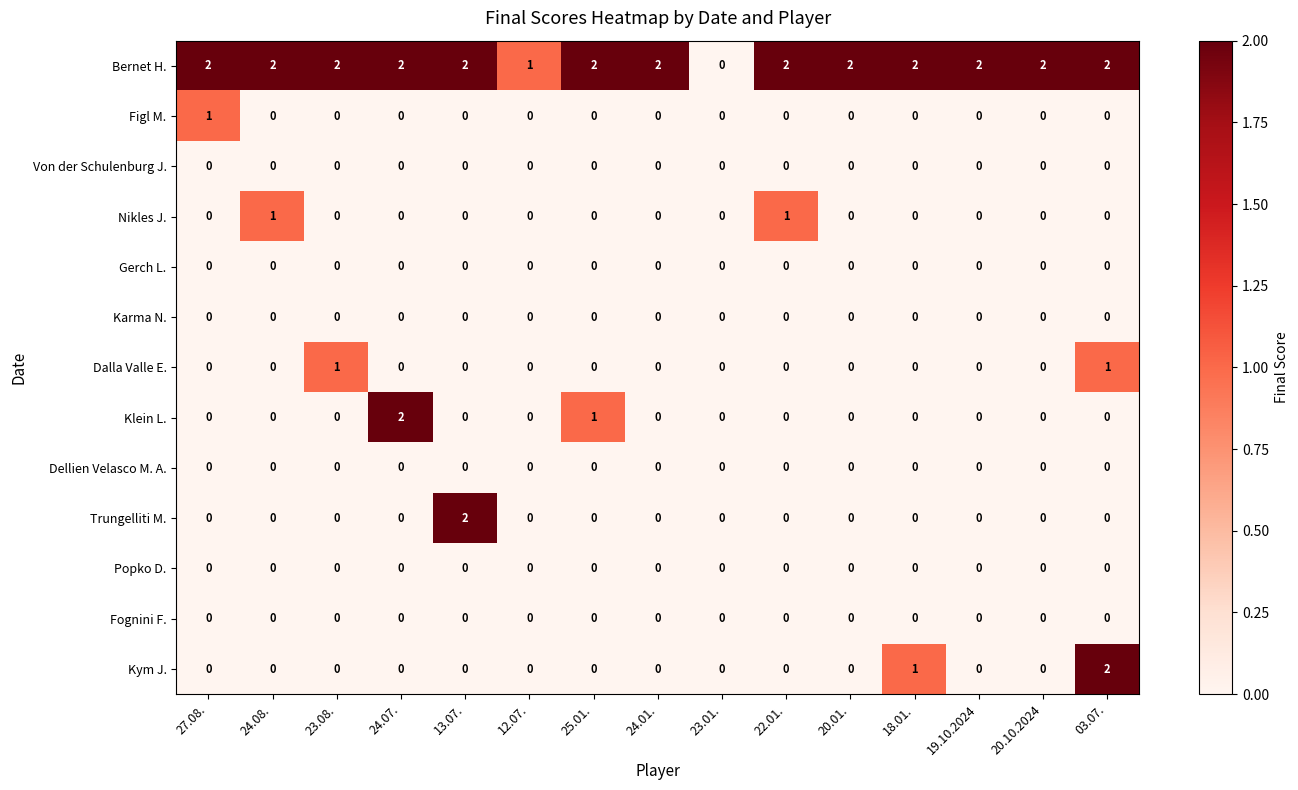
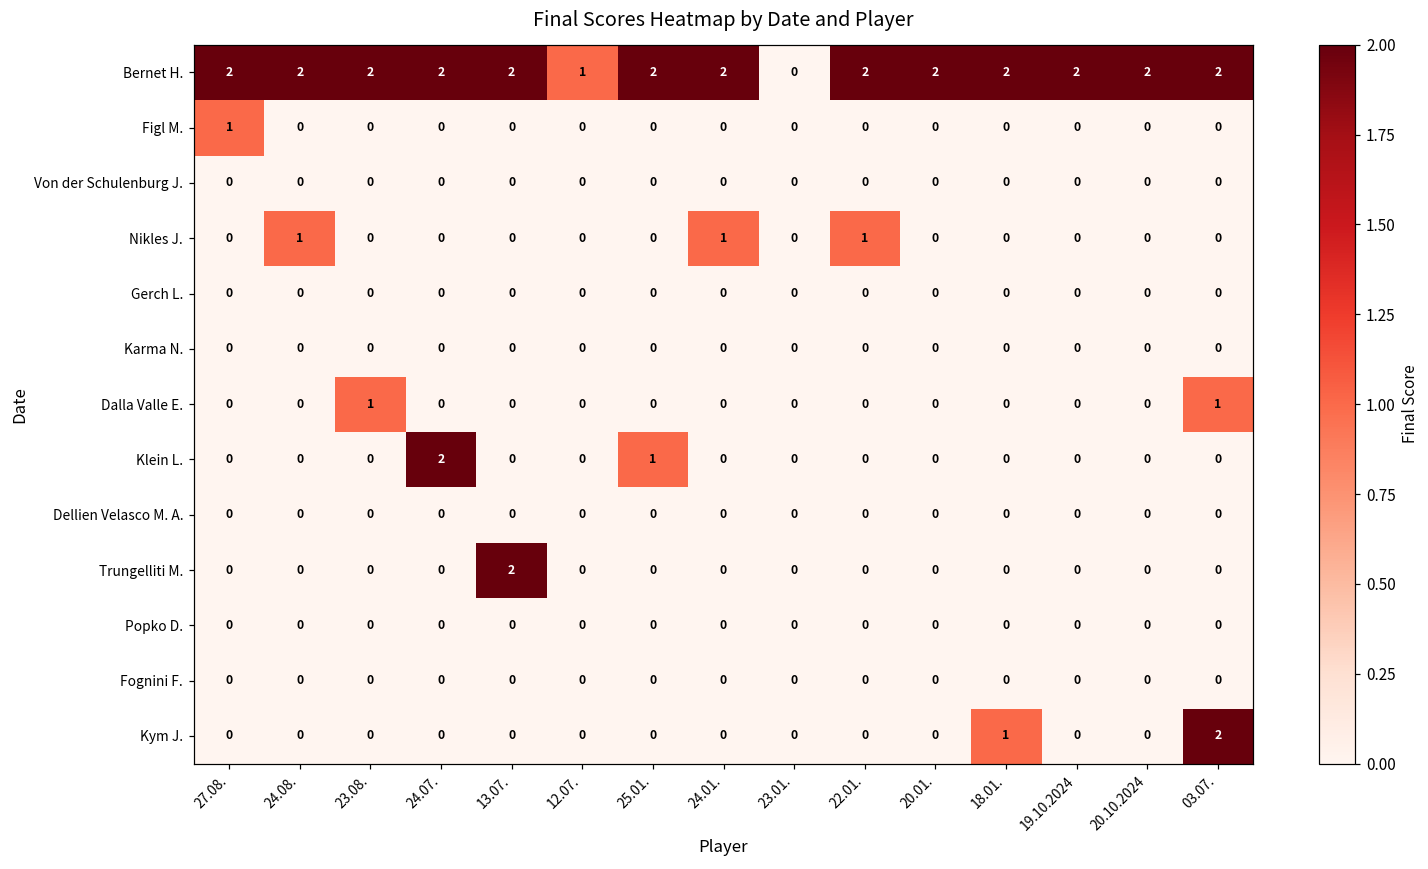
  {
    "Bernet H.": {
      "27.08.": 2,
      "24.08.": 2,
      "23.08.": 2,
      "24.07.": 2,
      "13.07.": 2,
      "12.07.": 1,
      "25.01.": 2,
      "24.01.": 2,
      "23.01.": 0,
      "22.01.": 2,
      "20.01.": 2,
      "18.01.": 2,
      "19.10.2024": 2,
      "20.10.2024": 2,
      "03.07.": 2
    },
    "Figl M.": {
      "27.08.": 1,
      "24.08.": 0,
      "23.08.": 0,
      "24.07.": 0,
      "13.07.": 0,
      "12.07.": 0,
      "25.01.": 0,
      "24.01.": 0,
      "23.01.": 0,
      "22.01.": 0,
      "20.01.": 0,
      "18.01.": 0,
      "19.10.2024": 0,
      "20.10.2024": 0,
      "03.07.": 0
    },
    "Von der Schulenburg J.": {
      "27.08.": 0,
      "24.08.": 0,
      "23.08.": 0,
      "24.07.": 0,
      "13.07.": 0,
      "12.07.": 0,
      "25.01.": 0,
      "24.01.": 0,
      "23.01.": 0,
      "22.01.": 0,
      "20.01.": 0,
      "18.01.": 0,
      "19.10.2024": 0,
      "20.10.2024": 0,
      "03.07.": 0
    },
    "Nikles J.": {
      "27.08.": 0,
      "24.08.": 1,
      "23.08.": 0,
      "24.07.": 0,
      "13.07.": 0,
      "12.07.": 0,
      "25.01.": 0,
-     "24.01.": 0,
+     "24.01.": 1,
      "23.01.": 0,
      "22.01.": 1,
      "20.01.": 0,
      "18.01.": 0,
      "19.10.2024": 0,
      "20.10.2024": 0,
      "03.07.": 0
    },
    "Gerch L.": {
      "27.08.": 0,
      "24.08.": 0,
      "23.08.": 0,
      "24.07.": 0,
      "13.07.": 0,
      "12.07.": 0,
      "25.01.": 0,
      "24.01.": 0,
      "23.01.": 0,
      "22.01.": 0,
      "20.01.": 0,
      "18.01.": 0,
      "19.10.2024": 0,
      "20.10.2024": 0,
      "03.07.": 0
    },
    "Karma N.": {
      "27.08.": 0,
      "24.08.": 0,
      "23.08.": 0,
      "24.07.": 0,
      "13.07.": 0,
      "12.07.": 0,
      "25.01.": 0,
      "24.01.": 0,
      "23.01.": 0,
      "22.01.": 0,
      "20.01.": 0,
      "18.01.": 0,
      "19.10.2024": 0,
      "20.10.2024": 0,
      "03.07.": 0
    },
    "Dalla Valle E.": {
      "27.08.": 0,
      "24.08.": 0,
      "23.08.": 1,
      "24.07.": 0,
      "13.07.": 0,
      "12.07.": 0,
      "25.01.": 0,
      "24.01.": 0,
      "23.01.": 0,
      "22.01.": 0,
      "20.01.": 0,
      "18.01.": 0,
      "19.10.2024": 0,
      "20.10.2024": 0,
      "03.07.": 1
    },
    "Klein L.": {
      "27.08.": 0,
      "24.08.": 0,
      "23.08.": 0,
      "24.07.": 2,
      "13.07.": 0,
      "12.07.": 0,
      "25.01.": 1,
      "24.01.": 0,
      "23.01.": 0,
      "22.01.": 0,
      "20.01.": 0,
      "18.01.": 0,
      "19.10.2024": 0,
      "20.10.2024": 0,
      "03.07.": 0
    },
    "Dellien Velasco M. A.": {
      "27.08.": 0,
      "24.08.": 0,
      "23.08.": 0,
      "24.07.": 0,
      "13.07.": 0,
      "12.07.": 0,
      "25.01.": 0,
      "24.01.": 0,
      "23.01.": 0,
      "22.01.": 0,
      "20.01.": 0,
      "18.01.": 0,
      "19.10.2024": 0,
      "20.10.2024": 0,
      "03.07.": 0
    },
    "Trungelliti M.": {
      "27.08.": 0,
      "24.08.": 0,
      "23.08.": 0,
      "24.07.": 0,
      "13.07.": 2,
      "12.07.": 0,
      "25.01.": 0,
      "24.01.": 0,
      "23.01.": 0,
      "22.01.": 0,
      "20.01.": 0,
      "18.01.": 0,
      "19.10.2024": 0,
      "20.10.2024": 0,
      "03.07.": 0
    },
    "Popko D.": {
      "27.08.": 0,
      "24.08.": 0,
      "23.08.": 0,
      "24.07.": 0,
      "13.07.": 0,
      "12.07.": 0,
      "25.01.": 0,
      "24.01.": 0,
      "23.01.": 0,
      "22.01.": 0,
      "20.01.": 0,
      "18.01.": 0,
      "19.10.2024": 0,
      "20.10.2024": 0,
      "03.07.": 0
    },
    "Fognini F.": {
      "27.08.": 0,
      "24.08.": 0,
      "23.08.": 0,
      "24.07.": 0,
      "13.07.": 0,
      "12.07.": 0,
      "25.01.": 0,
      "24.01.": 0,
      "23.01.": 0,
      "22.01.": 0,
      "20.01.": 0,
      "18.01.": 0,
      "19.10.2024": 0,
      "20.10.2024": 0,
      "03.07.": 0
    },
    "Kym J.": {
      "27.08.": 0,
      "24.08.": 0,
      "23.08.": 0,
      "24.07.": 0,
      "13.07.": 0,
      "12.07.": 0,
      "25.01.": 0,
      "24.01.": 0,
      "23.01.": 0,
      "22.01.": 0,
      "20.01.": 0,
      "18.01.": 1,
      "19.10.2024": 0,
      "20.10.2024": 0,
      "03.07.": 2
    }
  }
